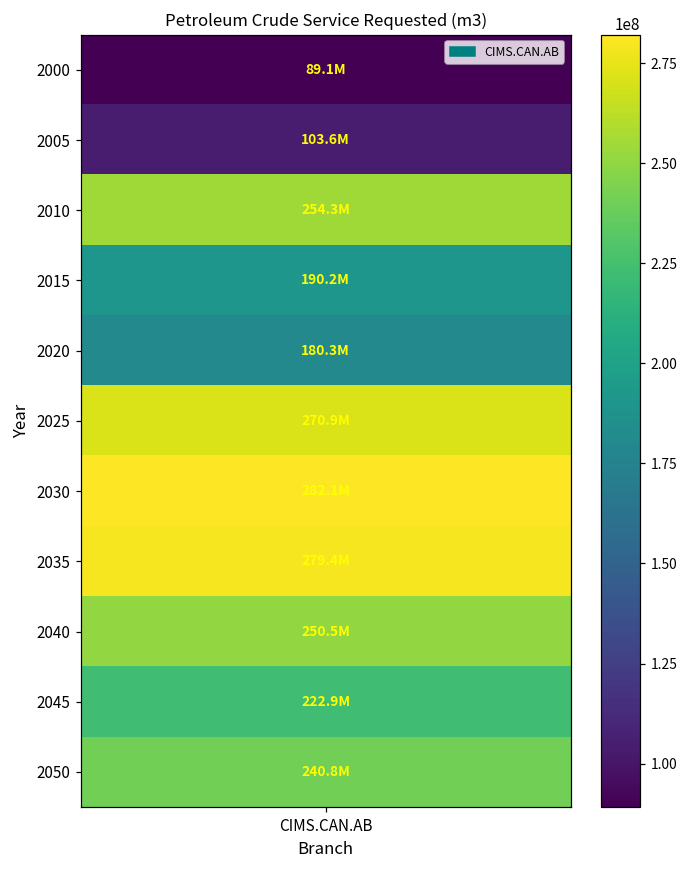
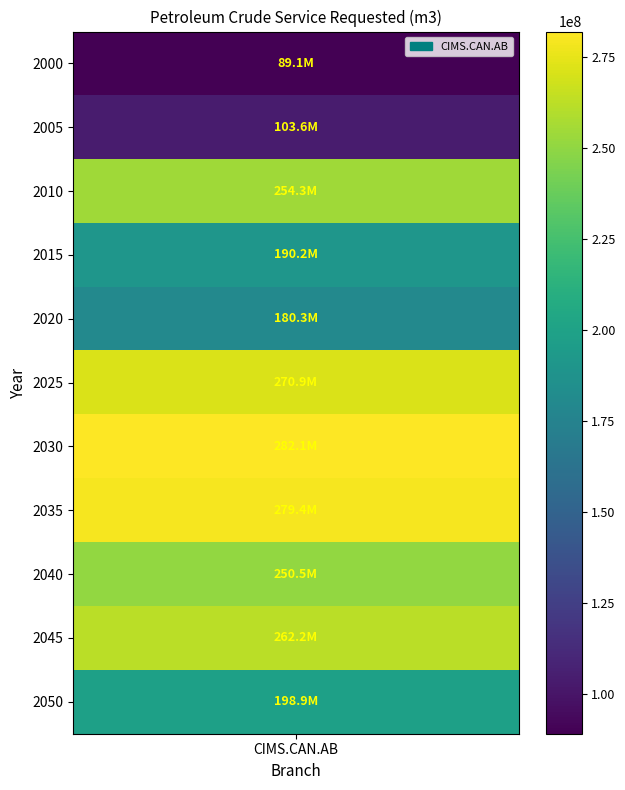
  {
    "2000": {
      "CIMS.CAN.AB": "89.1M"
    },
    "2005": {
      "CIMS.CAN.AB": "103.6M"
    },
    "2010": {
      "CIMS.CAN.AB": "254.3M"
    },
    "2015": {
      "CIMS.CAN.AB": "190.2M"
    },
    "2020": {
      "CIMS.CAN.AB": "180.3M"
    },
    "2040": {
      "CIMS.CAN.AB": "250.5M"
    },
    "2045": {
-     "CIMS.CAN.AB": "222.9M"
+     "CIMS.CAN.AB": "262.2M"
    },
    "2050": {
-     "CIMS.CAN.AB": "240.8M"
+     "CIMS.CAN.AB": "198.9M"
    }
  }
